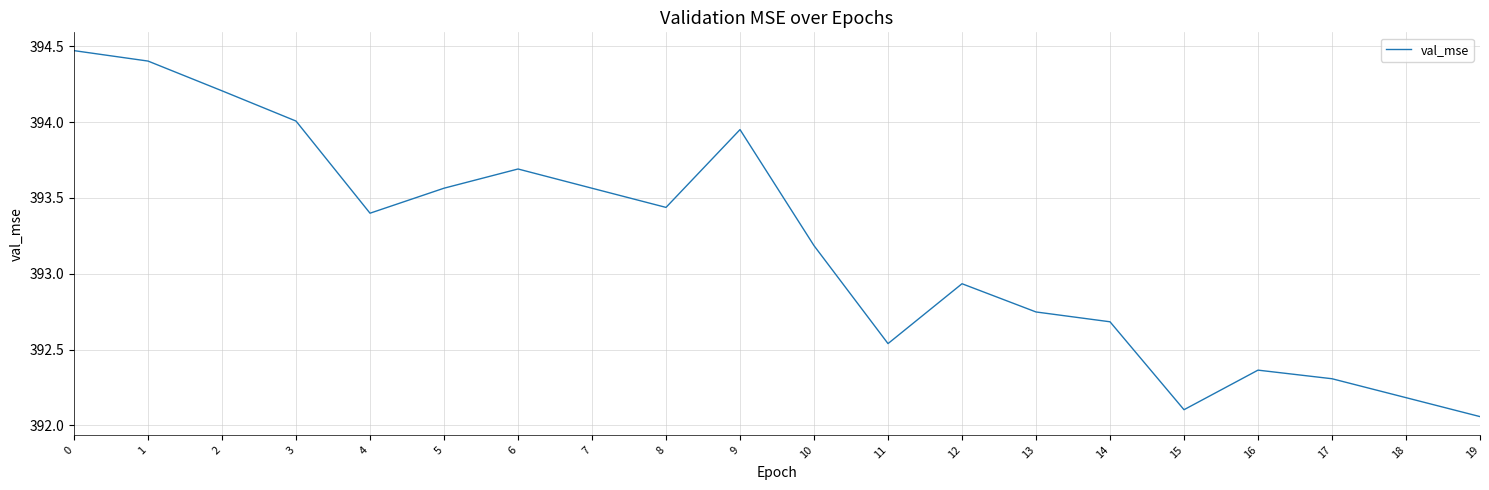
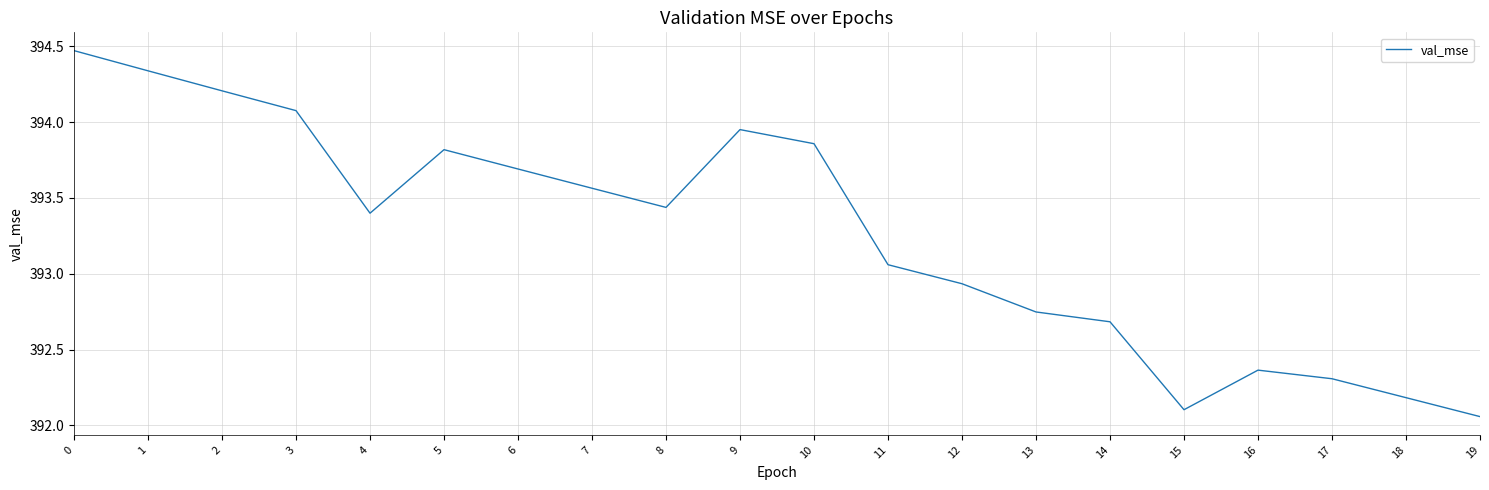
  {
    "0": 394.47,
-   "1": 394.40,
+   "1": 394.34,
    "2": 394.21,
-   "3": 394.01,
+   "3": 394.08,
    "4": 393.40,
-   "5": 393.56,
+   "5": 393.82,
    "6": 393.69,
    "7": 393.56,
    "8": 393.44,
    "9": 393.95,
-   "10": 393.19,
-   "11": 392.54,
+   "10": 393.86,
+   "11": 393.06,
    "12": 392.93,
    "13": 392.75,
    "14": 392.68,
    "15": 392.10,
    "16": 392.36,
    "17": 392.31,
    "18": 392.18,
    "19": 392.06
  }
